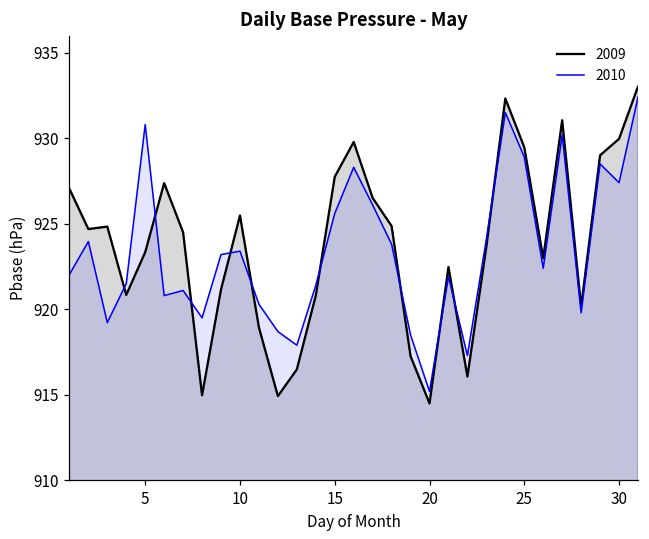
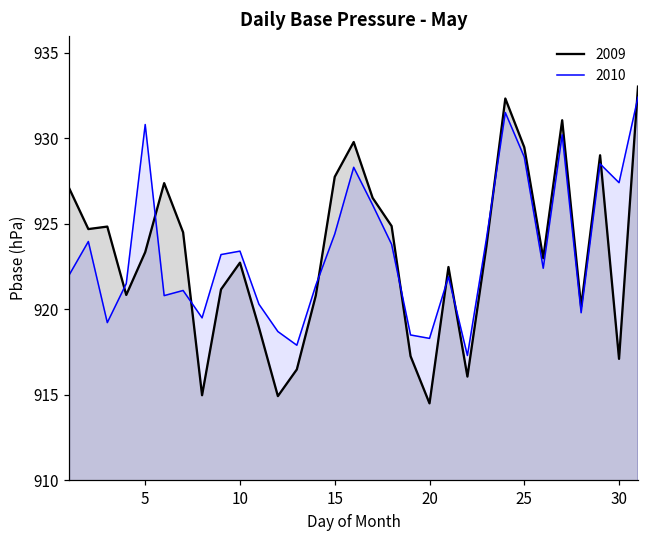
  {
    "2009": {
      "5": 923.3,
-     "10": 925.5,
+     "10": 922.7,
      "15": 927.7,
      "20": 914.5,
      "25": 929.5,
-     "30": 930.0
+     "30": 917.1
    },
    "2010": {
      "5": 930.8,
      "10": 923.4,
-     "15": 925.6,
-     "20": 915.2,
+     "15": 924.4,
+     "20": 918.3,
      "25": 928.9,
      "30": 927.4
    }
  }
